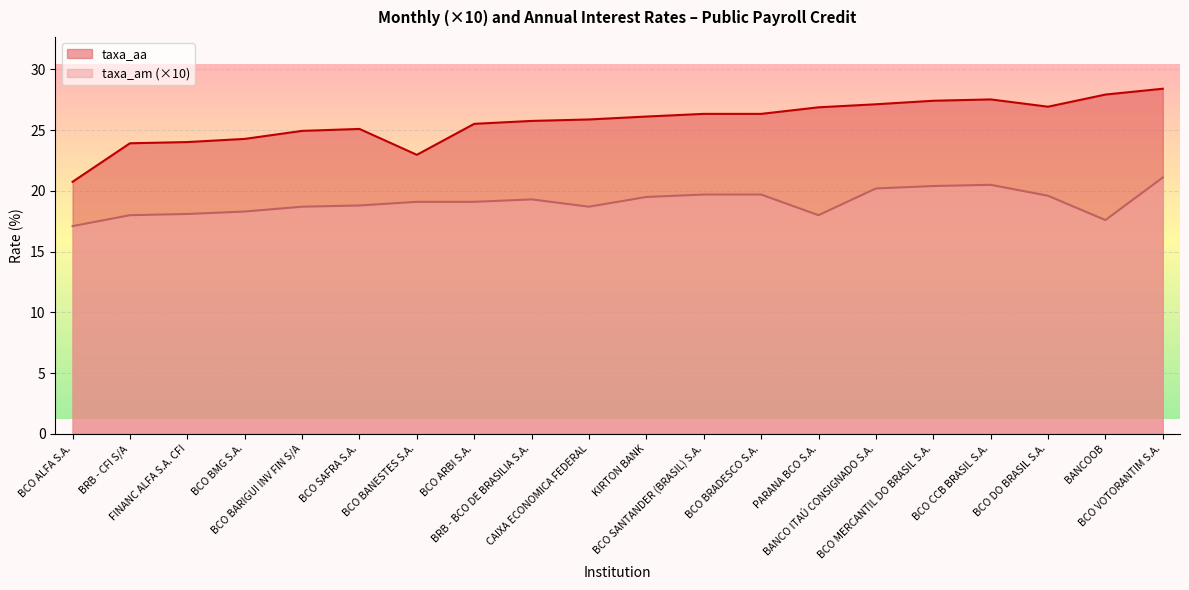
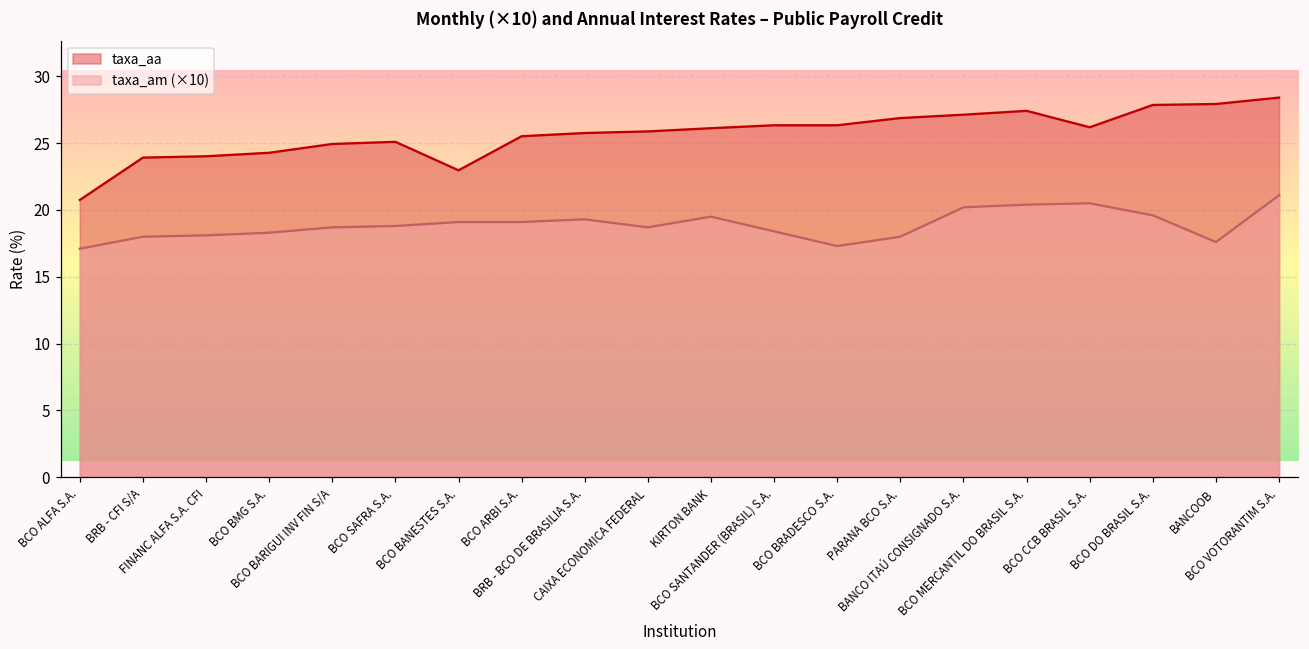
  {
    "taxa_aa": {
      "BCO ALFA S.A.": 20.8,
      "BRB - CFI S/A": 23.9,
      "FINANC ALFA S.A. CFI": 24.0,
      "BCO BMG S.A.": 24.3,
      "BCO BARIGUI INV FIN S/A": 24.9,
      "BCO SAFRA S.A.": 25.1,
      "BCO BANESTES S.A.": 23.0,
      "BCO ARBI S.A.": 25.5,
      "BRB - BCO DE BRASILIA S.A.": 25.8,
      "CAIXA ECONOMICA FEDERAL": 25.9,
      "KIRTON BANK": 26.1,
      "BCO SANTANDER (BRASIL) S.A.": 26.3,
      "BCO BRADESCO S.A.": 26.3,
      "PARANA BCO S.A.": 26.9,
      "BANCO ITAÚ CONSIGNADO S.A.": 27.1,
      "BCO MERCANTIL DO BRASIL S.A.": 27.4,
-     "BCO CCB BRASIL S.A.": 27.5,
-     "BCO DO BRASIL S.A.": 26.9,
+     "BCO CCB BRASIL S.A.": 26.2,
+     "BCO DO BRASIL S.A.": 27.9,
      "BANCOOB": 27.9,
      "BCO VOTORANTIM S.A.": 28.4
    },
    "taxa_am (×10)": {
      "BCO ALFA S.A.": 17.1,
      "BRB - CFI S/A": 18.0,
      "FINANC ALFA S.A. CFI": 18.1,
      "BCO BMG S.A.": 18.3,
      "BCO BARIGUI INV FIN S/A": 18.7,
      "BCO SAFRA S.A.": 18.8,
      "BCO BANESTES S.A.": 19.1,
      "BCO ARBI S.A.": 19.1,
      "BRB - BCO DE BRASILIA S.A.": 19.3,
      "CAIXA ECONOMICA FEDERAL": 18.7,
      "KIRTON BANK": 19.5,
-     "BCO SANTANDER (BRASIL) S.A.": 19.7,
-     "BCO BRADESCO S.A.": 19.7,
+     "BCO SANTANDER (BRASIL) S.A.": 18.4,
+     "BCO BRADESCO S.A.": 17.3,
      "PARANA BCO S.A.": 18.0,
      "BANCO ITAÚ CONSIGNADO S.A.": 20.2,
      "BCO MERCANTIL DO BRASIL S.A.": 20.4,
      "BCO CCB BRASIL S.A.": 20.5,
      "BCO DO BRASIL S.A.": 19.6,
      "BANCOOB": 17.6,
      "BCO VOTORANTIM S.A.": 21.1
    }
  }
